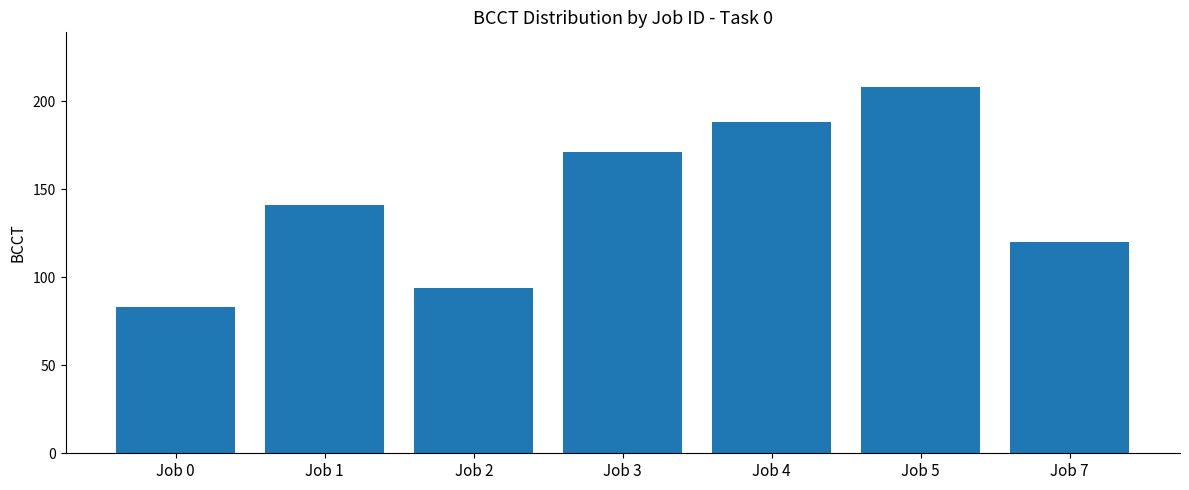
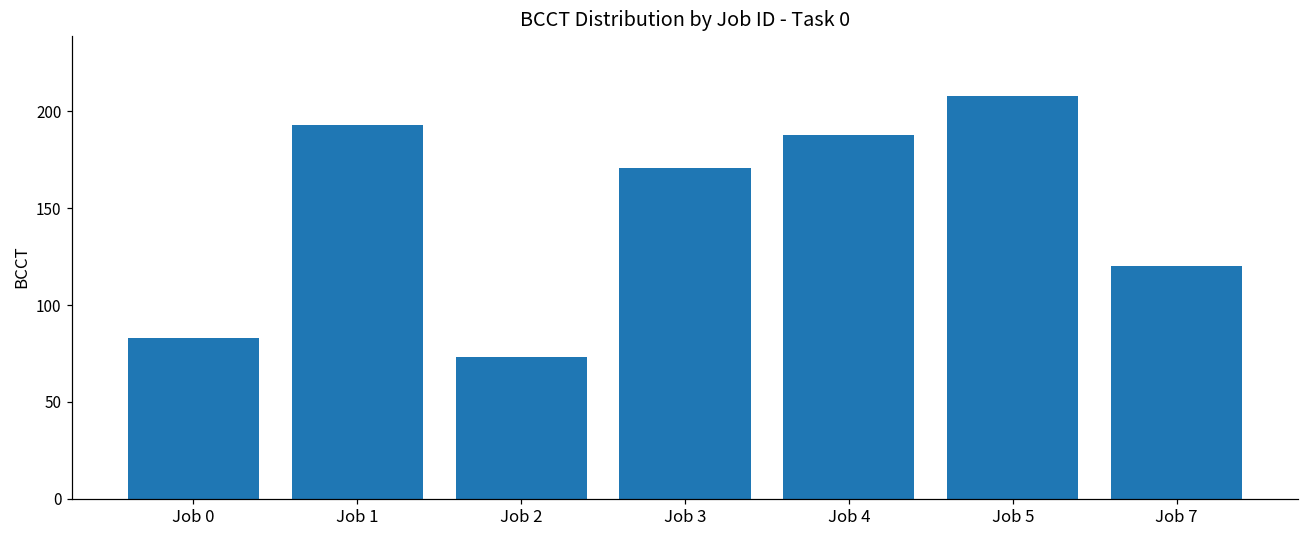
  {
    "Job 0": 83,
-   "Job 1": 141,
-   "Job 2": 94,
+   "Job 1": 193,
+   "Job 2": 73,
    "Job 3": 171,
    "Job 4": 188,
    "Job 5": 208,
    "Job 7": 120
  }
